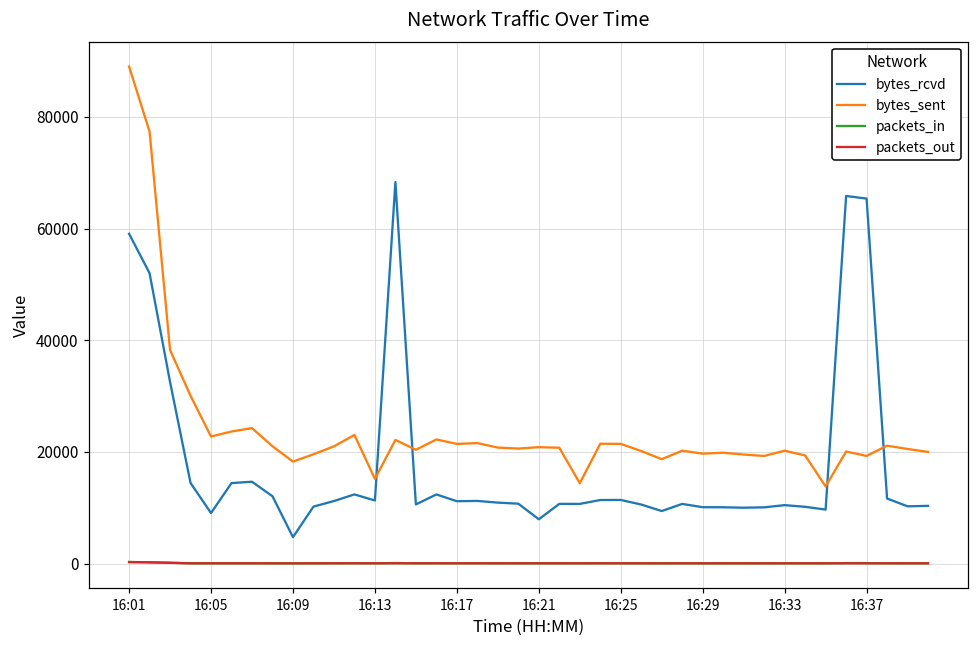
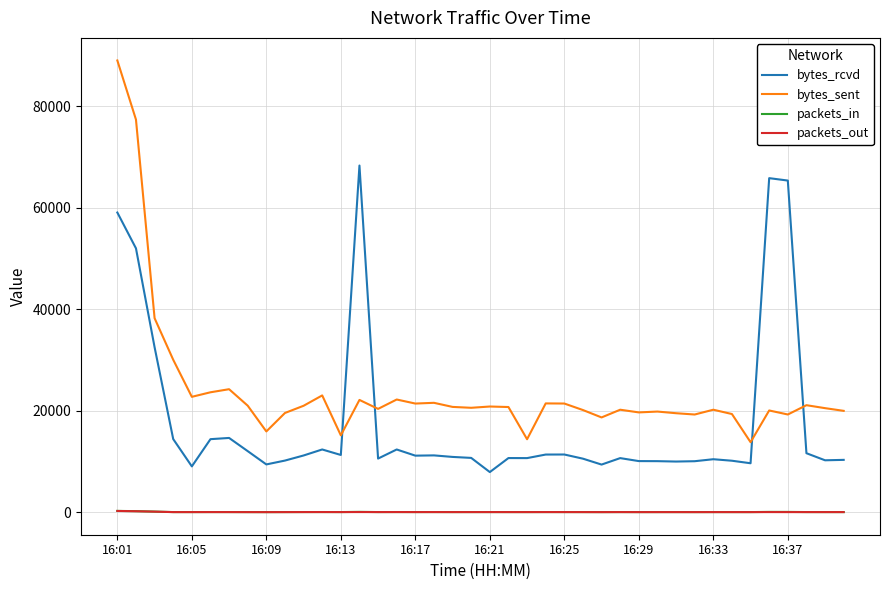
  {
    "bytes_rcvd": {
      "16:01": 59000,
      "16:05": 9000,
-     "16:09": 5000,
+     "16:09": 9000,
      "16:13": 11000,
      "16:17": 11000,
      "16:21": 8000,
      "16:25": 11000,
      "16:29": 10000,
      "16:33": 10000,
      "16:37": 65000
    },
    "bytes_sent": {
      "16:01": 89000,
      "16:05": 23000,
-     "16:09": 18000,
+     "16:09": 16000,
      "16:13": 15000,
      "16:17": 21000,
      "16:21": 21000,
      "16:25": 21000,
      "16:29": 20000,
      "16:33": 20000,
      "16:37": 19000
    },
    "packets_out": {
      "16:01": 0,
      "16:05": 0,
      "16:09": 0,
      "16:13": 0,
      "16:17": 0,
      "16:21": 0,
      "16:25": 0,
      "16:29": 0,
      "16:33": 0,
      "16:37": 0
    }
  }
